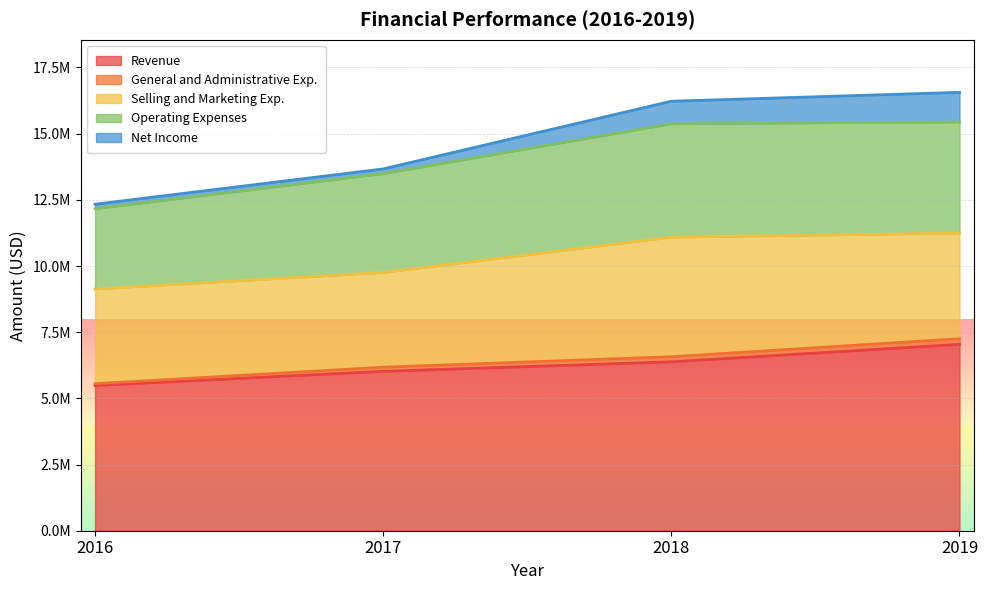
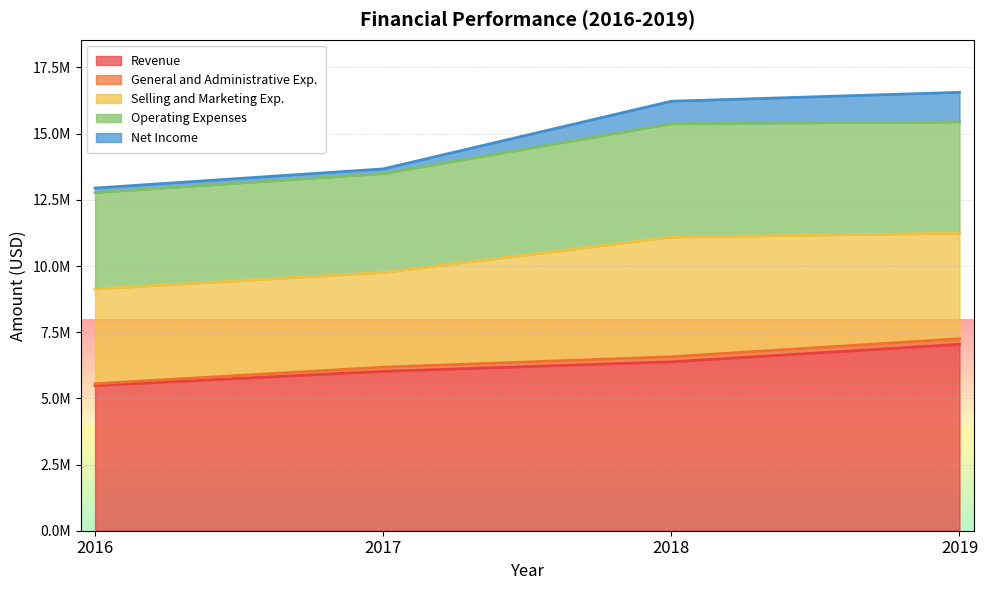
  {
    "Selling and Marketing Exp.": {
      "2016": 3600000,
      "2017": 3600000,
      "2018": 4500000,
      "2019": 4000000
    },
    "Operating Expenses": {
-     "2016": 3000000,
+     "2016": 3600000,
      "2017": 3700000,
      "2018": 4300000,
      "2019": 4200000
    },
    "Net Income": {
      "2016": 200000,
      "2017": 200000,
      "2018": 900000,
      "2019": 1100000
    }
  }
